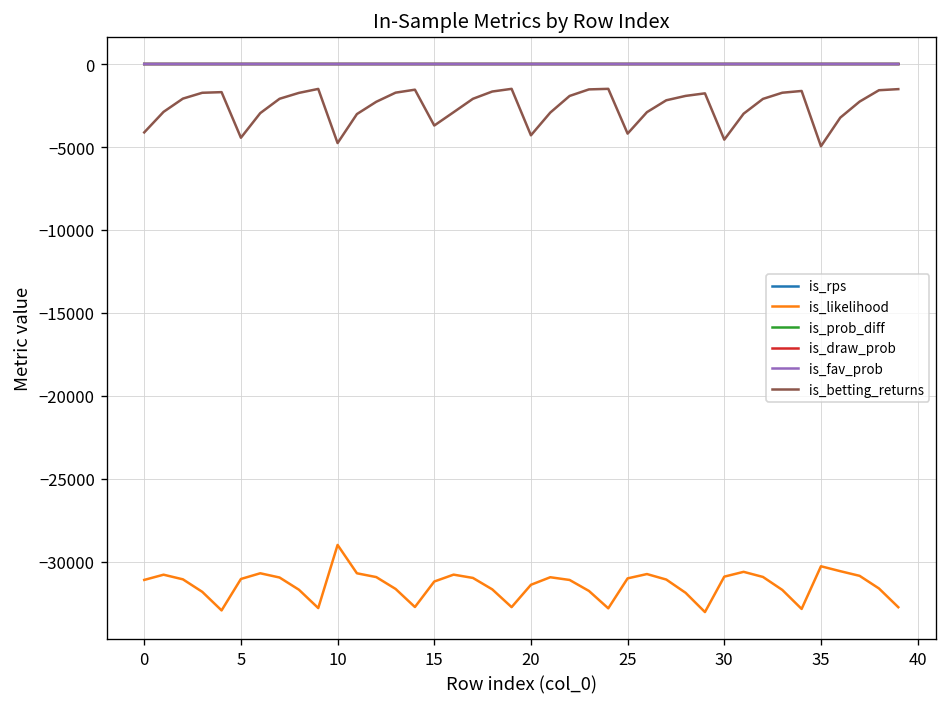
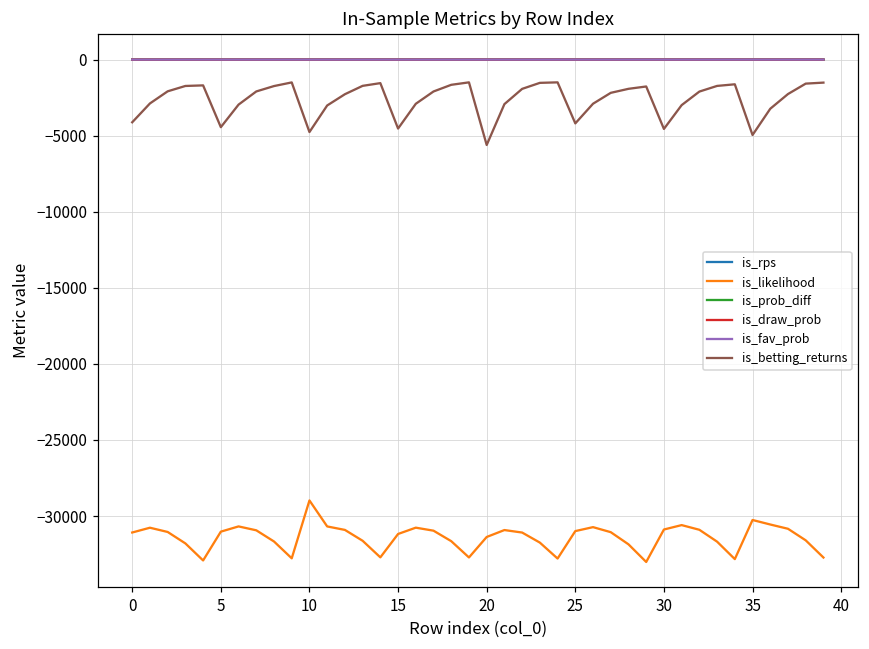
  {
    "is_fav_prob": {
      "0": 0,
      "5": 0,
      "10": 0,
      "15": 0,
      "20": 0,
      "25": 0,
      "30": 0,
      "35": 0
    },
    "is_likelihood": {
      "0": -31100,
      "5": -31000,
      "10": -29000,
      "15": -31200,
      "20": -31400,
      "25": -31000,
      "30": -30900,
      "35": -30300
    },
    "is_betting_returns": {
      "0": -4100,
      "5": -4400,
      "10": -4800,
-     "15": -3700,
-     "20": -4300,
+     "15": -4500,
+     "20": -5600,
      "25": -4200,
      "30": -4600,
      "35": -5000
    }
  }
